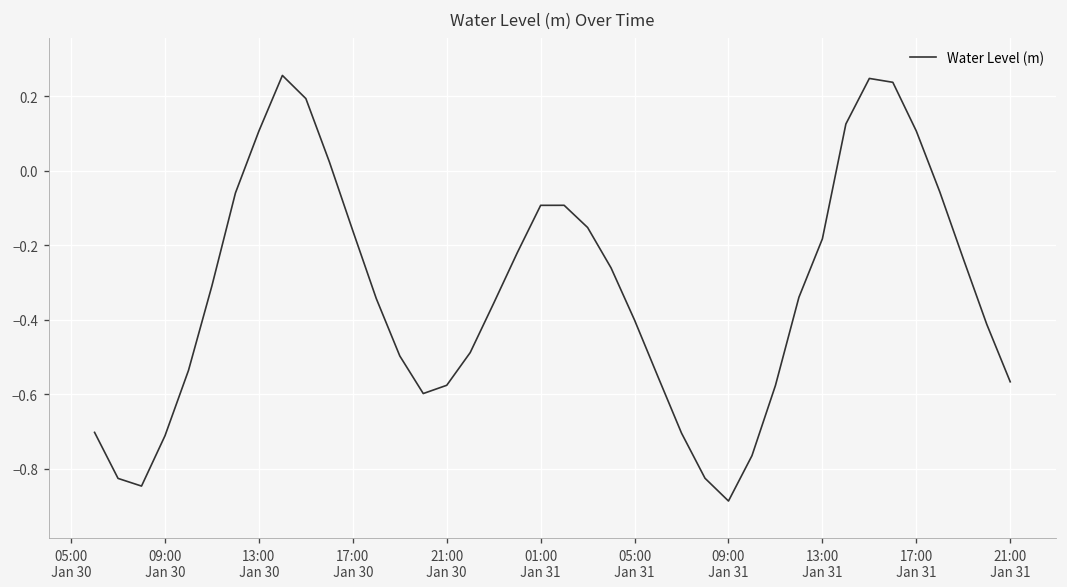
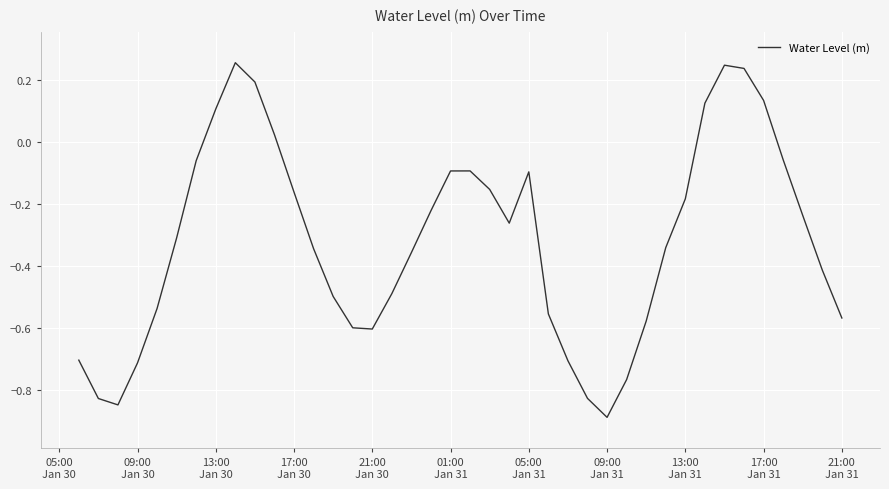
  {
    "09:00 Jan 30": -0.71,
    "13:00 Jan 30": 0.11,
    "17:00 Jan 30": -0.16,
-   "21:00 Jan 30": -0.58,
+   "21:00 Jan 30": -0.60,
    "01:00 Jan 31": -0.09,
-   "05:00 Jan 31": -0.40,
+   "05:00 Jan 31": -0.10,
    "09:00 Jan 31": -0.89,
    "13:00 Jan 31": -0.18,
-   "17:00 Jan 31": 0.11,
+   "17:00 Jan 31": 0.13,
    "21:00 Jan 31": -0.57
  }
